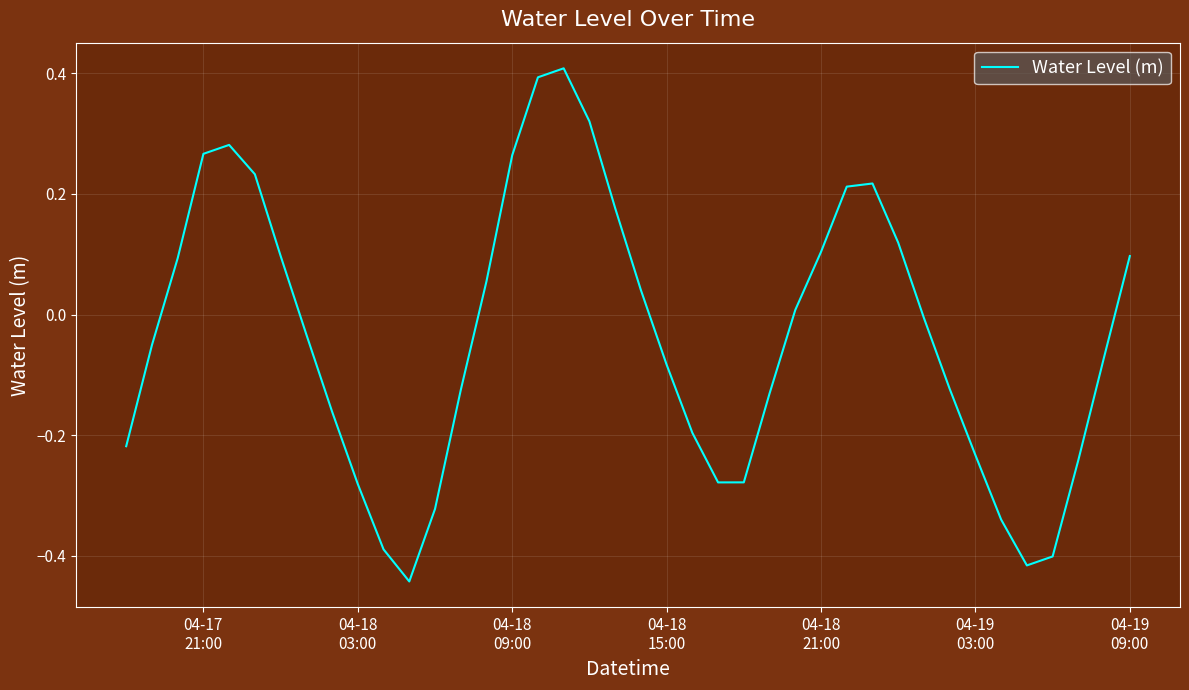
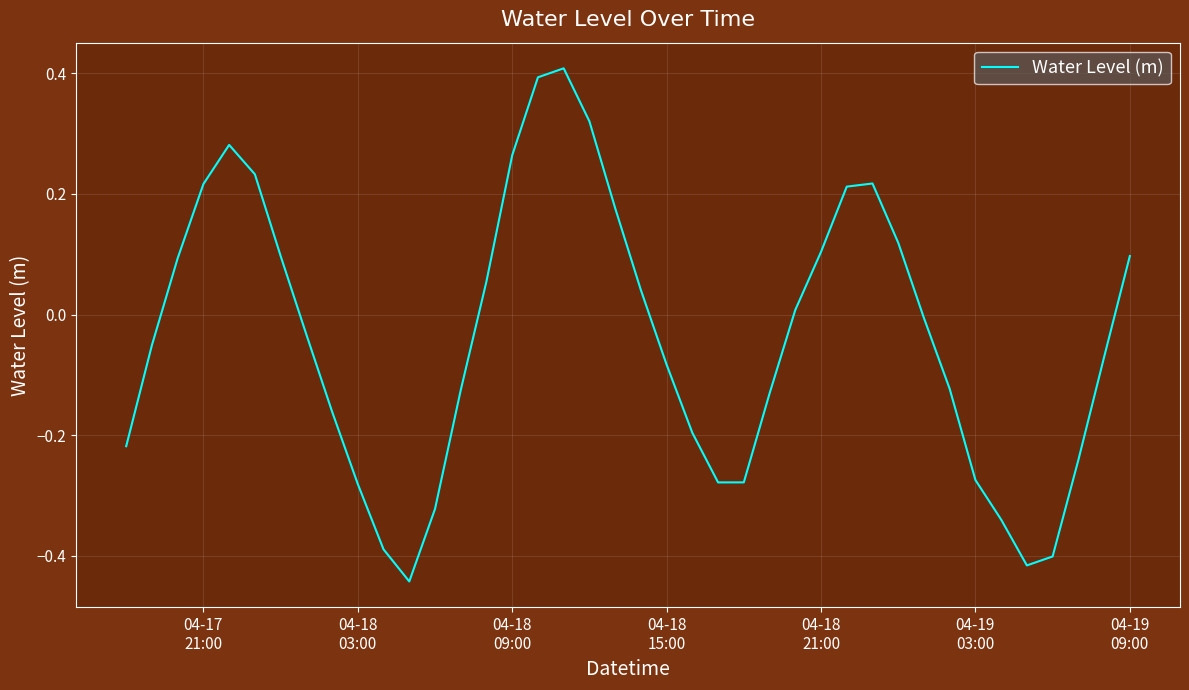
  {
-   "04-17 21:00": 0.27,
+   "04-17 21:00": 0.22,
    "04-18 03:00": -0.28,
    "04-18 09:00": 0.26,
    "04-18 15:00": -0.08,
    "04-18 21:00": 0.10,
-   "04-19 03:00": -0.23,
+   "04-19 03:00": -0.27,
    "04-19 09:00": 0.10
  }
